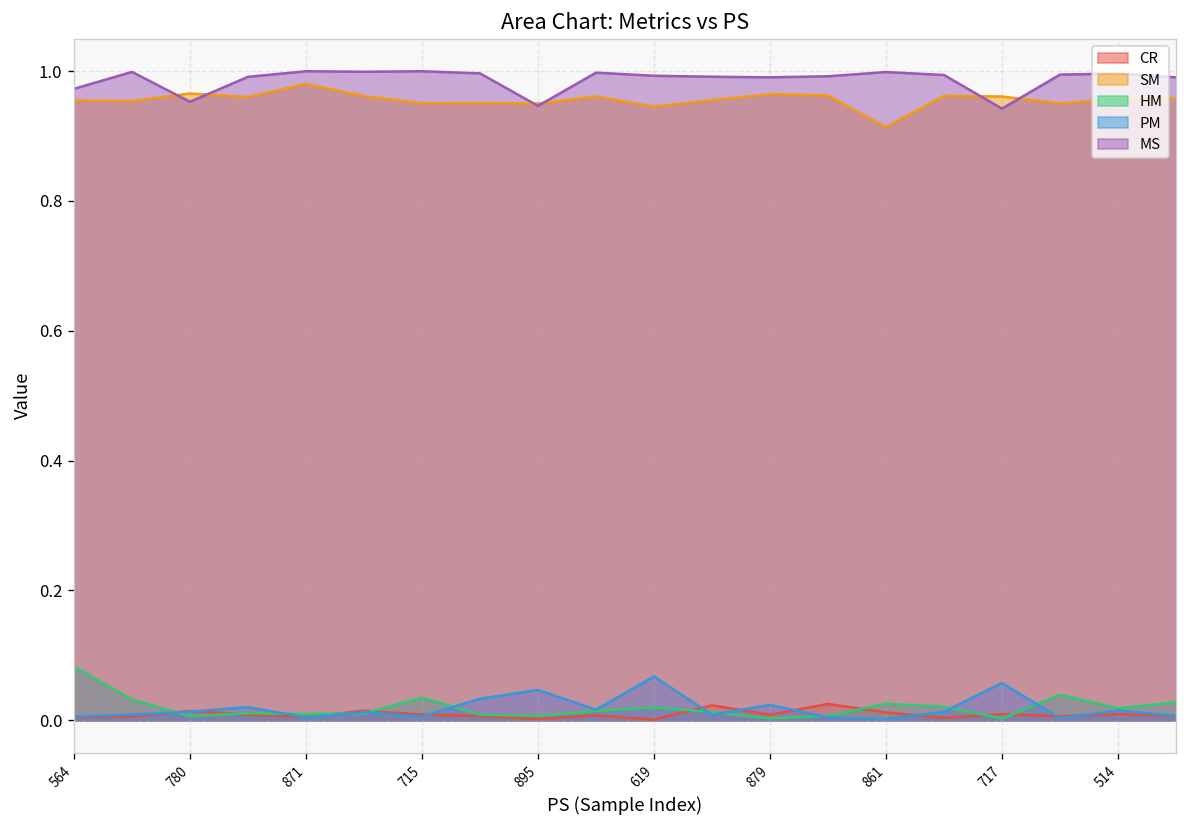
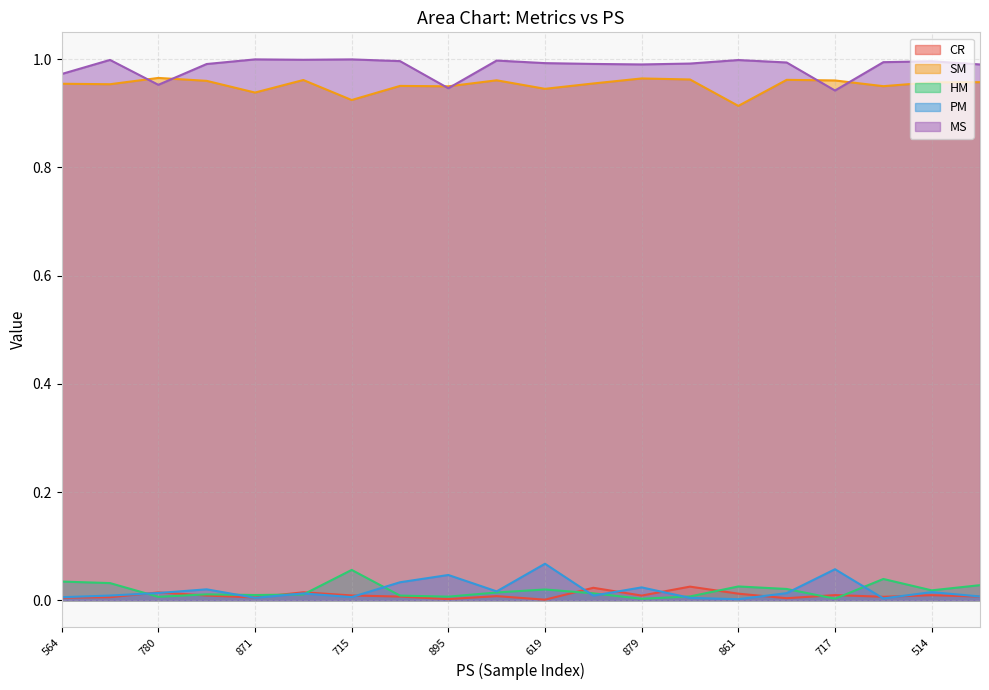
  {
    "CR": {
      "619": 0.00,
      "879": 0.01,
      "861": 0.01,
      "717": 0.01,
      "514": 0.01
    },
    "SM": {
      "564": 0.95,
      "780": 0.97,
-     "871": 0.98,
-     "715": 0.95,
+     "871": 0.94,
+     "715": 0.92,
      "619": 0.95,
      "879": 0.96,
      "861": 0.91,
      "717": 0.96
    },
    "HM": {
-     "564": 0.08,
+     "564": 0.03,
      "780": 0.01,
-     "715": 0.03,
+     "715": 0.06,
      "619": 0.02,
      "879": 0.00,
      "861": 0.03,
      "717": 0.00
    },
    "PM": {
      "895": 0.05,
      "619": 0.07,
      "879": 0.02,
      "861": 0.00,
      "717": 0.06
    },
    "MS": {
      "564": 0.97,
      "780": 0.95,
      "871": 1.00,
      "715": 1.00,
      "619": 0.99,
      "879": 0.99,
      "861": 1.00,
      "717": 0.94
    }
  }
